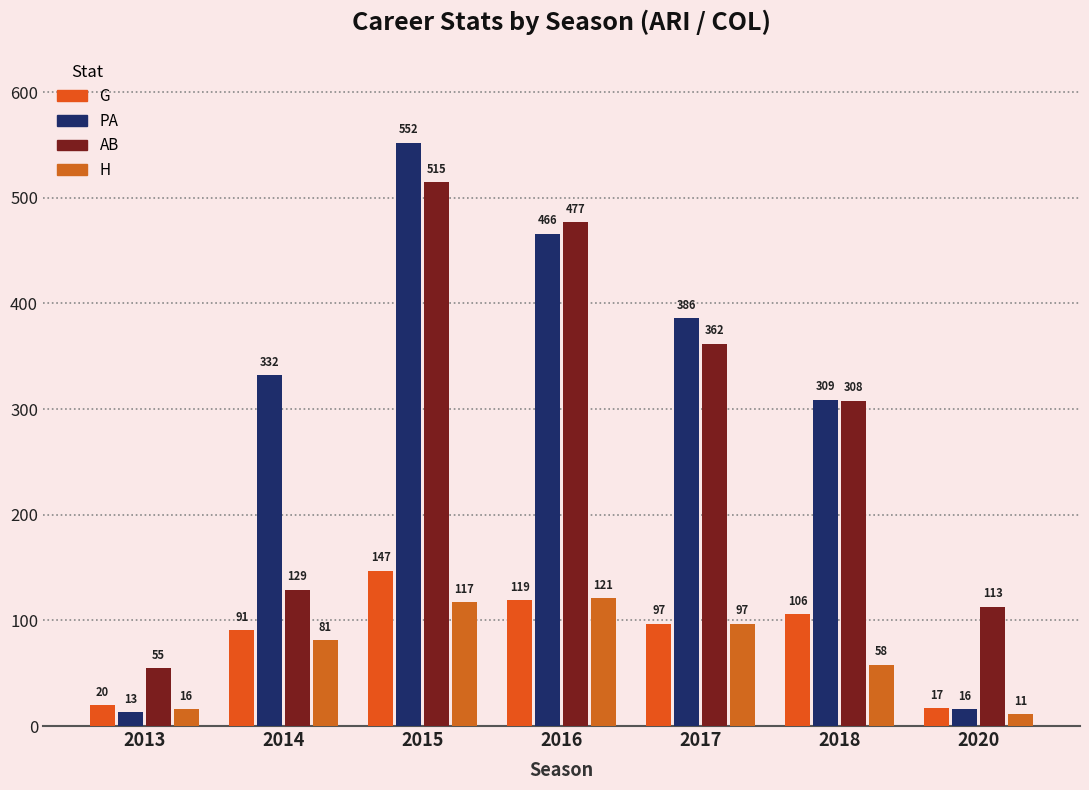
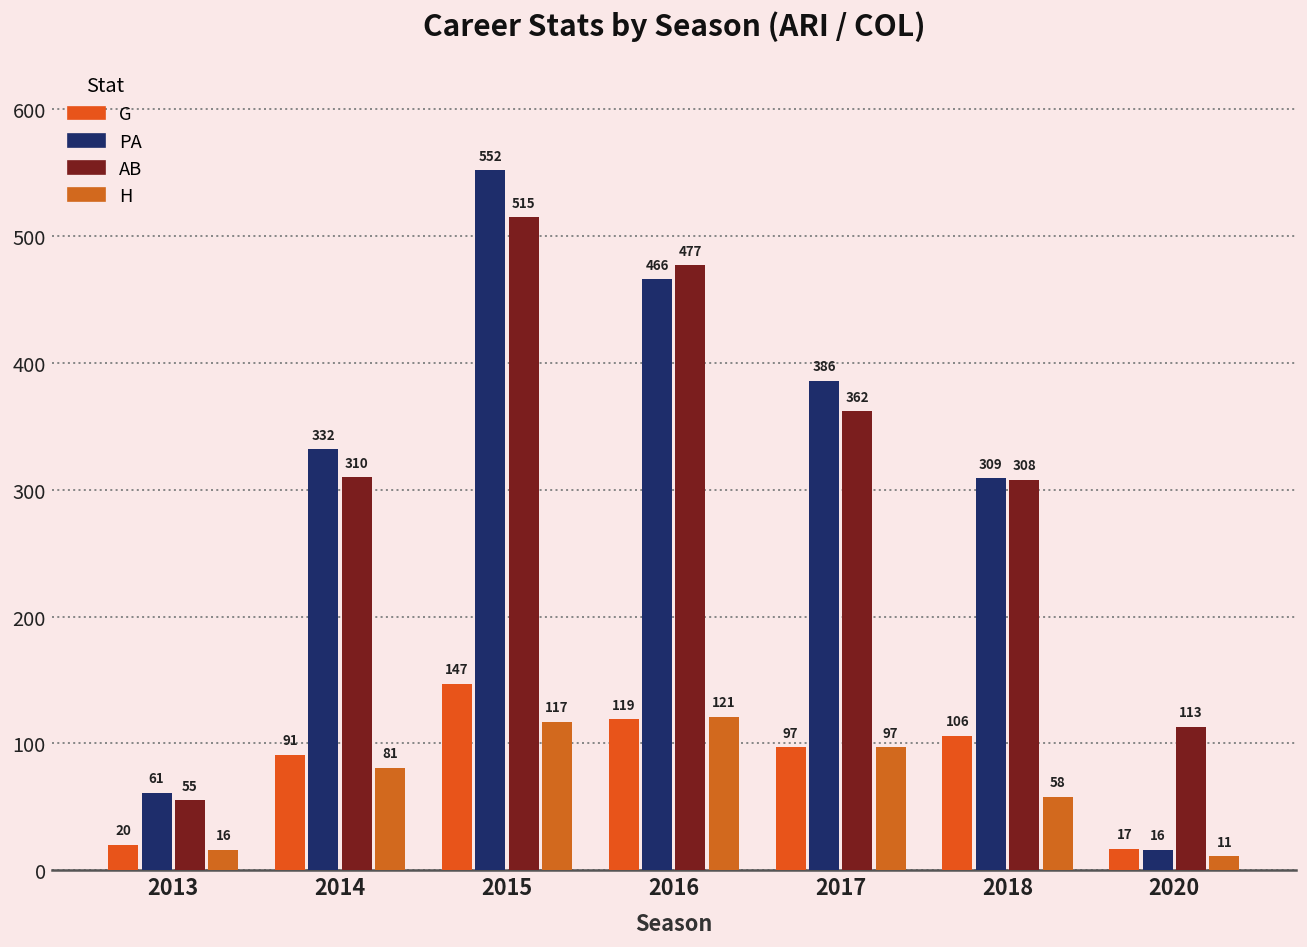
  {
    "PA": {
-     "2013": 13,
+     "2013": 61,
      "2014": 332,
      "2015": 552,
      "2016": 466,
      "2017": 386,
      "2018": 309,
      "2020": 16
    },
    "AB": {
      "2013": 55,
-     "2014": 129,
+     "2014": 310,
      "2015": 515,
      "2016": 477,
      "2017": 362,
      "2018": 308,
      "2020": 113
    }
  }
